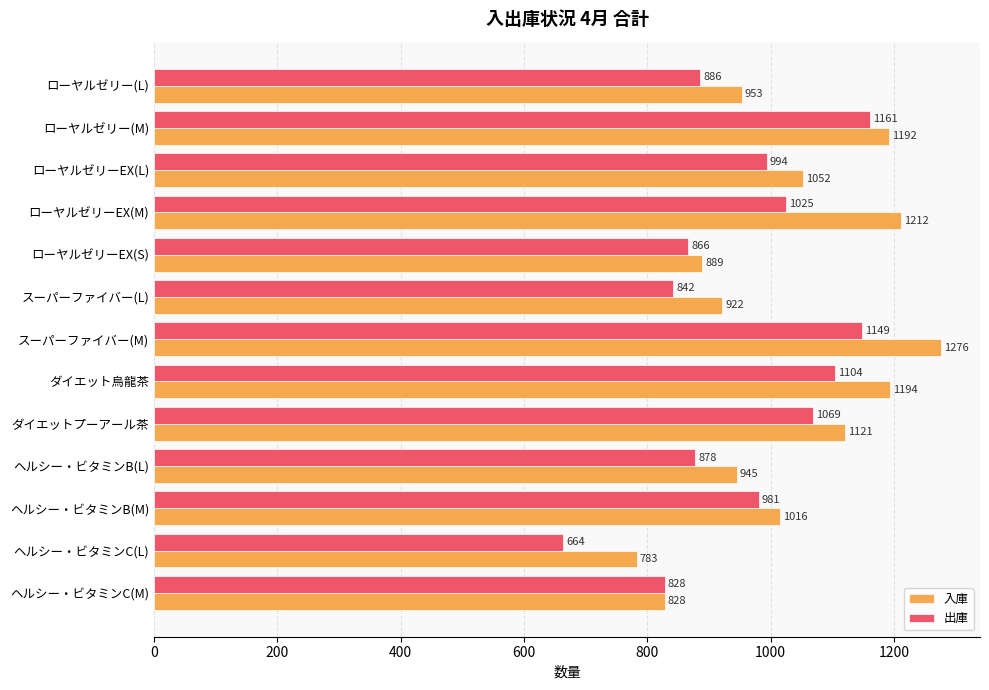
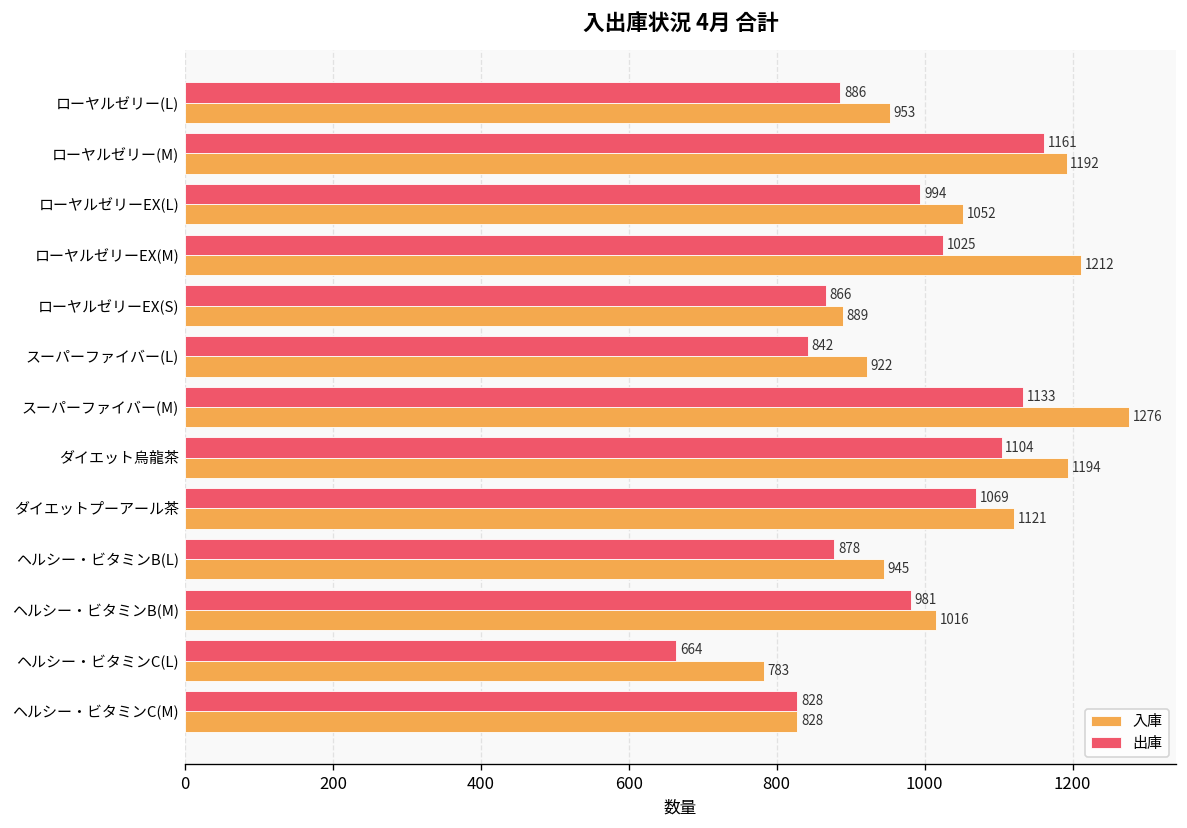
  {
    "入庫": {
      "ローヤルゼリー(L)": 953,
      "ローヤルゼリー(M)": 1192,
      "ローヤルゼリーEX(L)": 1052,
      "ローヤルゼリーEX(M)": 1212,
      "ローヤルゼリーEX(S)": 889,
      "スーパーファイバー(L)": 922,
      "スーパーファイバー(M)": 1276,
      "ダイエット烏龍茶": 1194,
      "ダイエットプーアール茶": 1121,
      "ヘルシー・ビタミンB(L)": 945,
      "ヘルシー・ビタミンB(M)": 1016,
      "ヘルシー・ビタミンC(L)": 783,
      "ヘルシー・ビタミンC(M)": 828
    },
    "出庫": {
      "ローヤルゼリー(L)": 886,
      "ローヤルゼリー(M)": 1161,
      "ローヤルゼリーEX(L)": 994,
      "ローヤルゼリーEX(M)": 1025,
      "ローヤルゼリーEX(S)": 866,
      "スーパーファイバー(L)": 842,
-     "スーパーファイバー(M)": 1149,
+     "スーパーファイバー(M)": 1133,
      "ダイエット烏龍茶": 1104,
      "ダイエットプーアール茶": 1069,
      "ヘルシー・ビタミンB(L)": 878,
      "ヘルシー・ビタミンB(M)": 981,
      "ヘルシー・ビタミンC(L)": 664,
      "ヘルシー・ビタミンC(M)": 828
    }
  }
